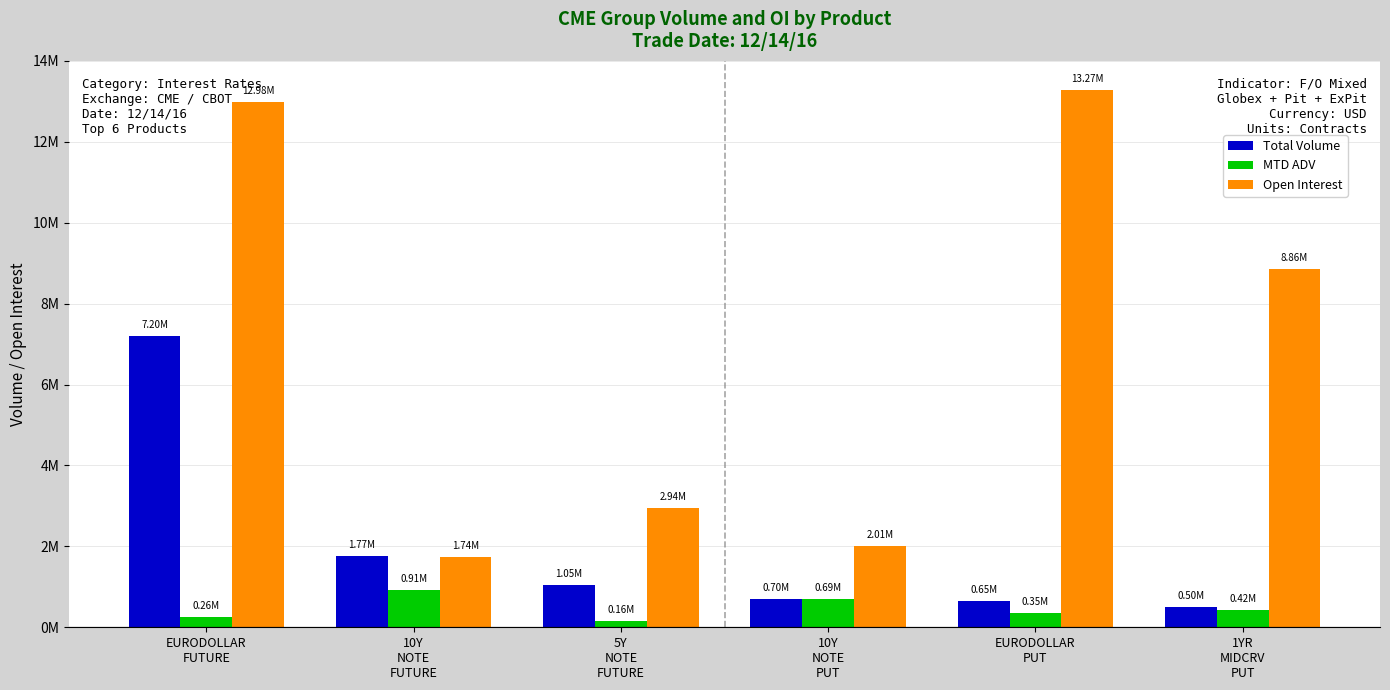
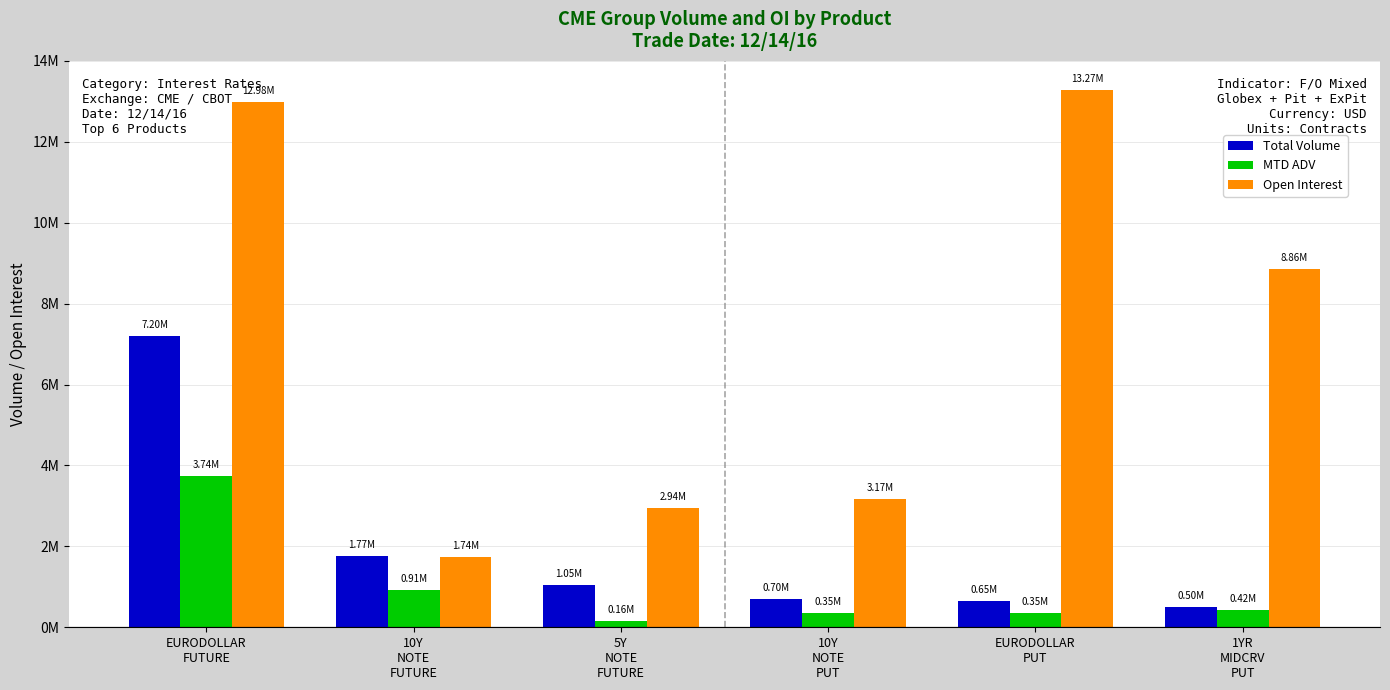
  {
    "Total Volume": {
      "EURODOLLAR FUTURE": "7.20M",
      "10Y NOTE FUTURE": "1.77M",
      "5Y NOTE FUTURE": "1.05M",
      "10Y NOTE PUT": "0.70M",
      "EURODOLLAR PUT": "0.65M",
      "1YR MIDCRV PUT": "0.50M"
    },
    "MTD ADV": {
-     "EURODOLLAR FUTURE": "0.26M",
+     "EURODOLLAR FUTURE": "3.74M",
      "10Y NOTE FUTURE": "0.91M",
      "5Y NOTE FUTURE": "0.16M",
-     "10Y NOTE PUT": "0.69M",
+     "10Y NOTE PUT": "0.35M",
      "EURODOLLAR PUT": "0.35M",
      "1YR MIDCRV PUT": "0.42M"
    },
    "Open Interest": {
      "10Y NOTE FUTURE": "1.74M",
      "5Y NOTE FUTURE": "2.94M",
-     "10Y NOTE PUT": "2.01M",
+     "10Y NOTE PUT": "3.17M",
      "EURODOLLAR PUT": "13.27M",
      "1YR MIDCRV PUT": "8.86M"
    }
  }
